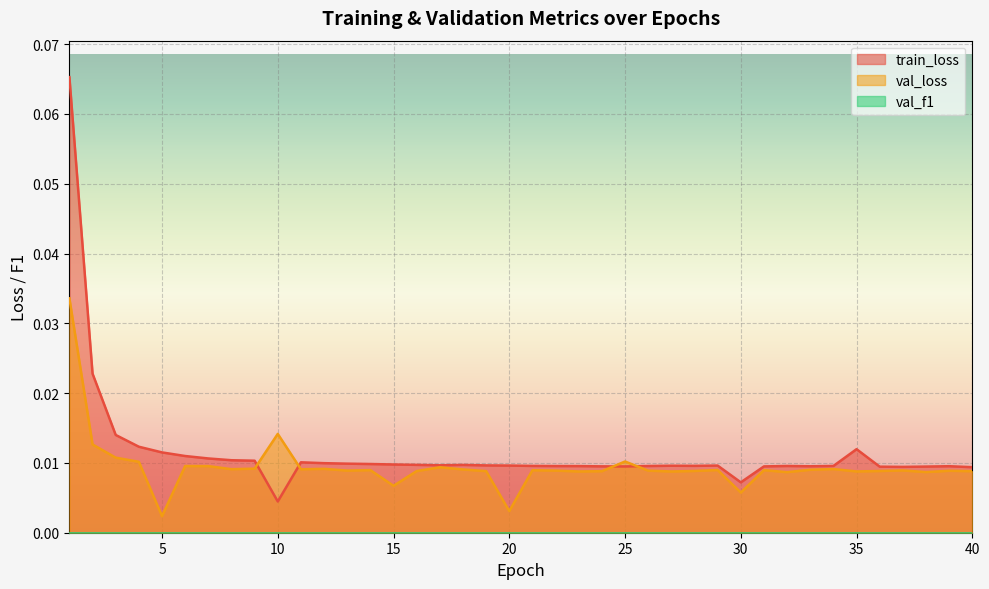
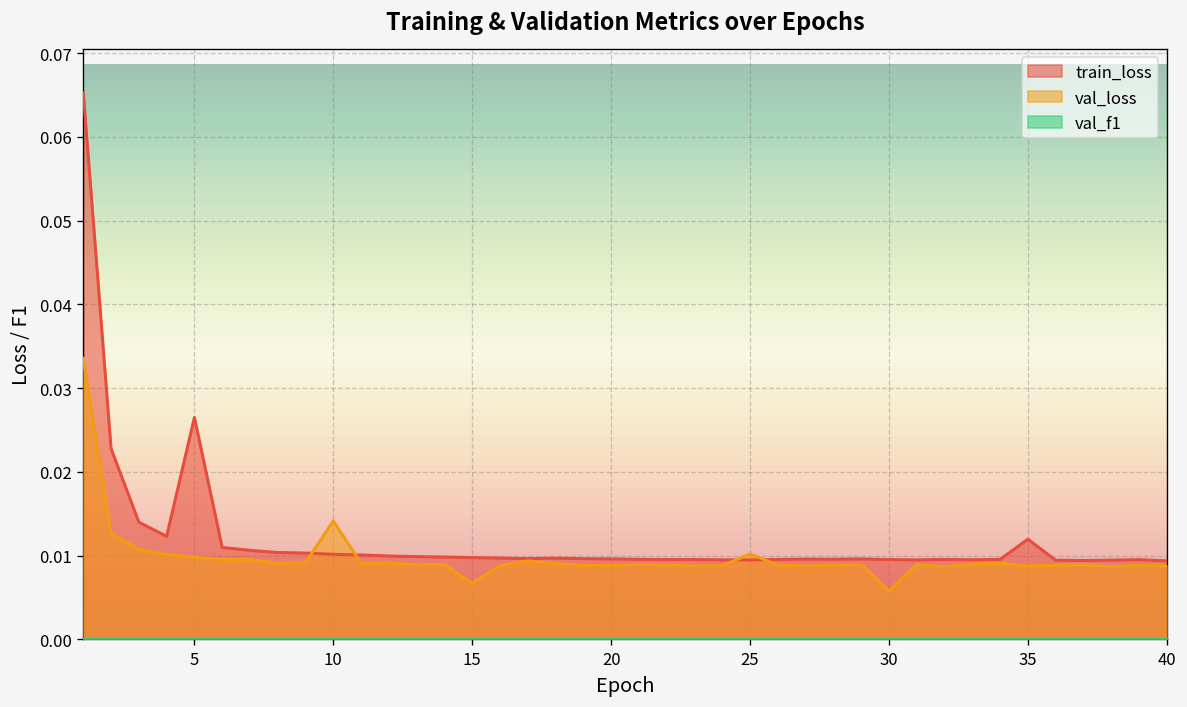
  {
    "train_loss": {
-     "5": 0.012,
-     "10": 0.004,
+     "5": 0.026,
+     "10": 0.010,
      "15": 0.010,
      "20": 0.010,
      "25": 0.009,
-     "30": 0.007,
+     "30": 0.010,
      "35": 0.012,
      "40": 0.009
    },
    "val_loss": {
-     "5": 0.002,
+     "5": 0.010,
      "10": 0.014,
      "15": 0.007,
-     "20": 0.003,
+     "20": 0.009,
      "25": 0.010,
      "30": 0.006,
      "35": 0.009,
      "40": 0.009
    },
    "val_f1": {
      "5": 0.000,
      "10": 0.000,
      "15": 0.000,
      "20": 0.000,
      "25": 0.000,
      "30": 0.000,
      "35": 0.000,
      "40": 0.000
    }
  }
